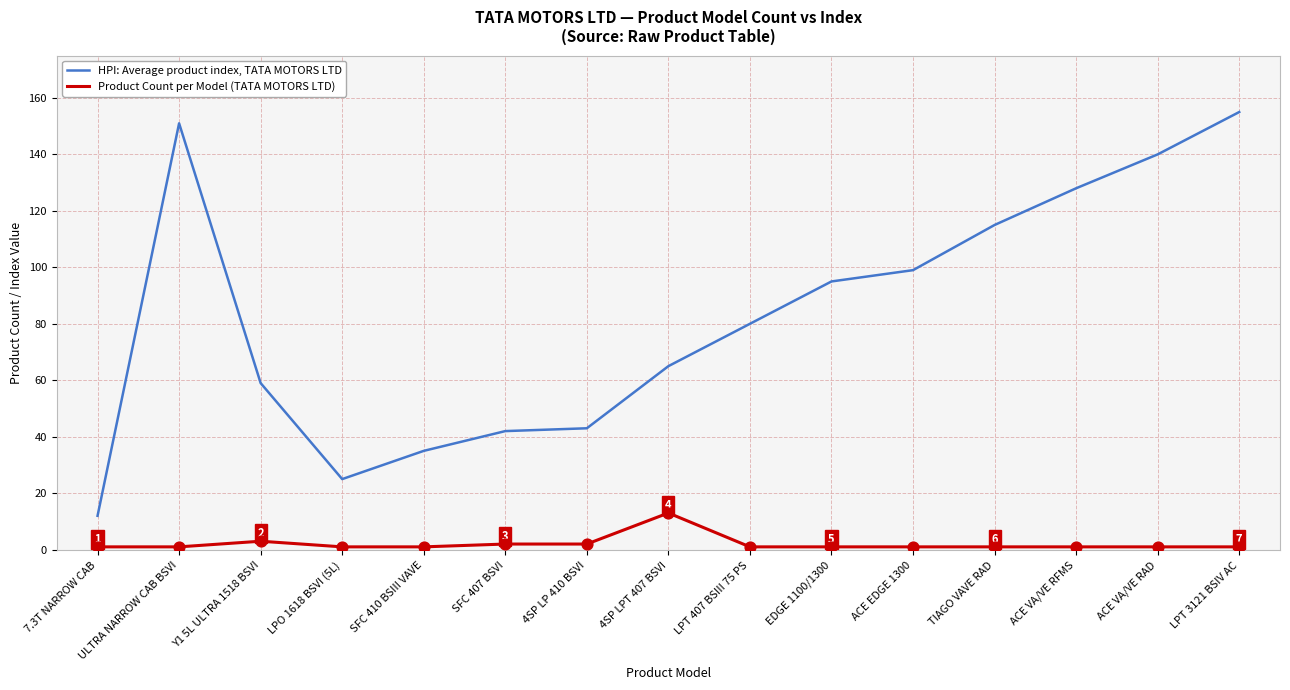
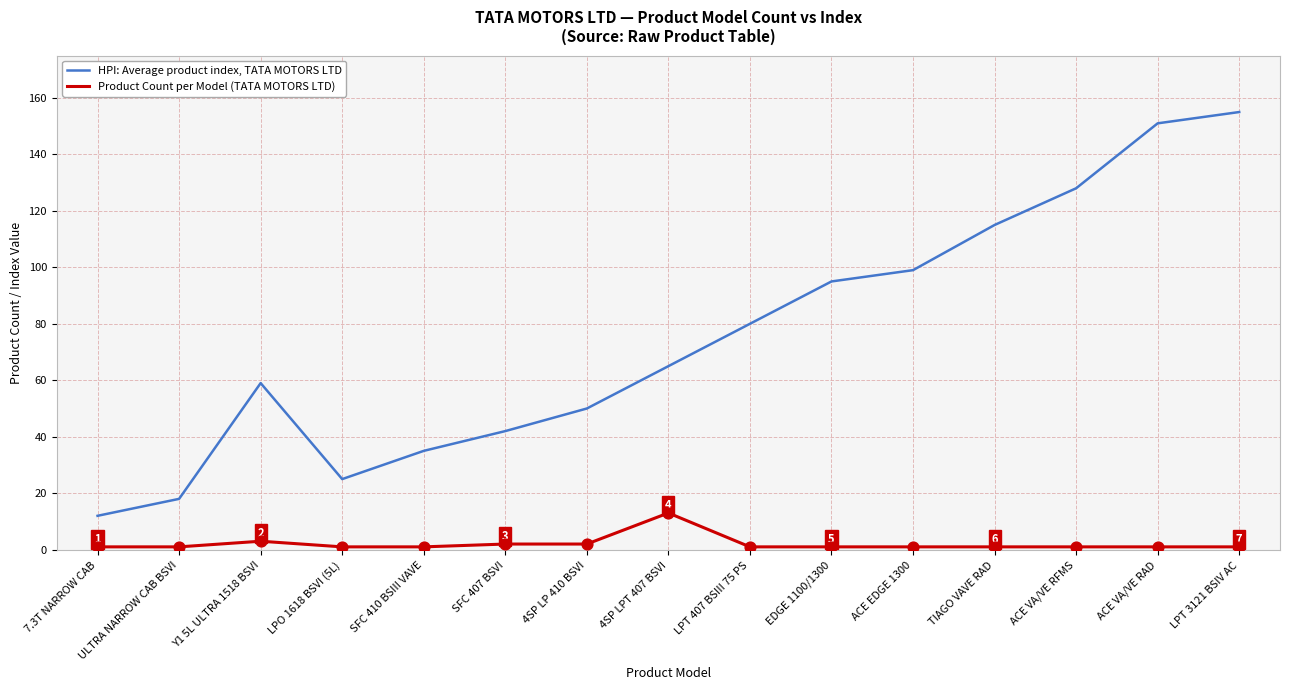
  {
    "HPI: Average product index, TATA MOTORS LTD": {
      "7.3T NARROW CAB": 12,
-     "ULTRA NARROW CAB BSVI": 151,
+     "ULTRA NARROW CAB BSVI": 18,
      "Y1 5L ULTRA 1518 BSVI": 59,
      "LPO 1618 BSVI (5L)": 25,
      "SFC 410 BSIII VAVE": 35,
      "SFC 407 BSVI": 42,
-     "4SP LP 410 BSVI": 43,
+     "4SP LP 410 BSVI": 50,
      "4SP LPT 407 BSVI": 65,
      "LPT 407 BSIII 75 PS": 80,
      "EDGE 1100/1300": 95,
      "ACE EDGE 1300": 99,
      "TIAGO VAVE RAD": 115,
      "ACE VA/VE RFMS": 128,
-     "ACE VA/VE RAD": 140,
+     "ACE VA/VE RAD": 151,
      "LPT 3121 BSIV AC": 155
    },
    "Product Count per Model (TATA MOTORS LTD)": {
      "ULTRA NARROW CAB BSVI": 1,
      "LPO 1618 BSVI (5L)": 1,
      "SFC 410 BSIII VAVE": 1,
      "4SP LP 410 BSVI": 2,
      "LPT 407 BSIII 75 PS": 1,
      "ACE EDGE 1300": 1,
      "ACE VA/VE RFMS": 1,
      "ACE VA/VE RAD": 1
    }
  }
